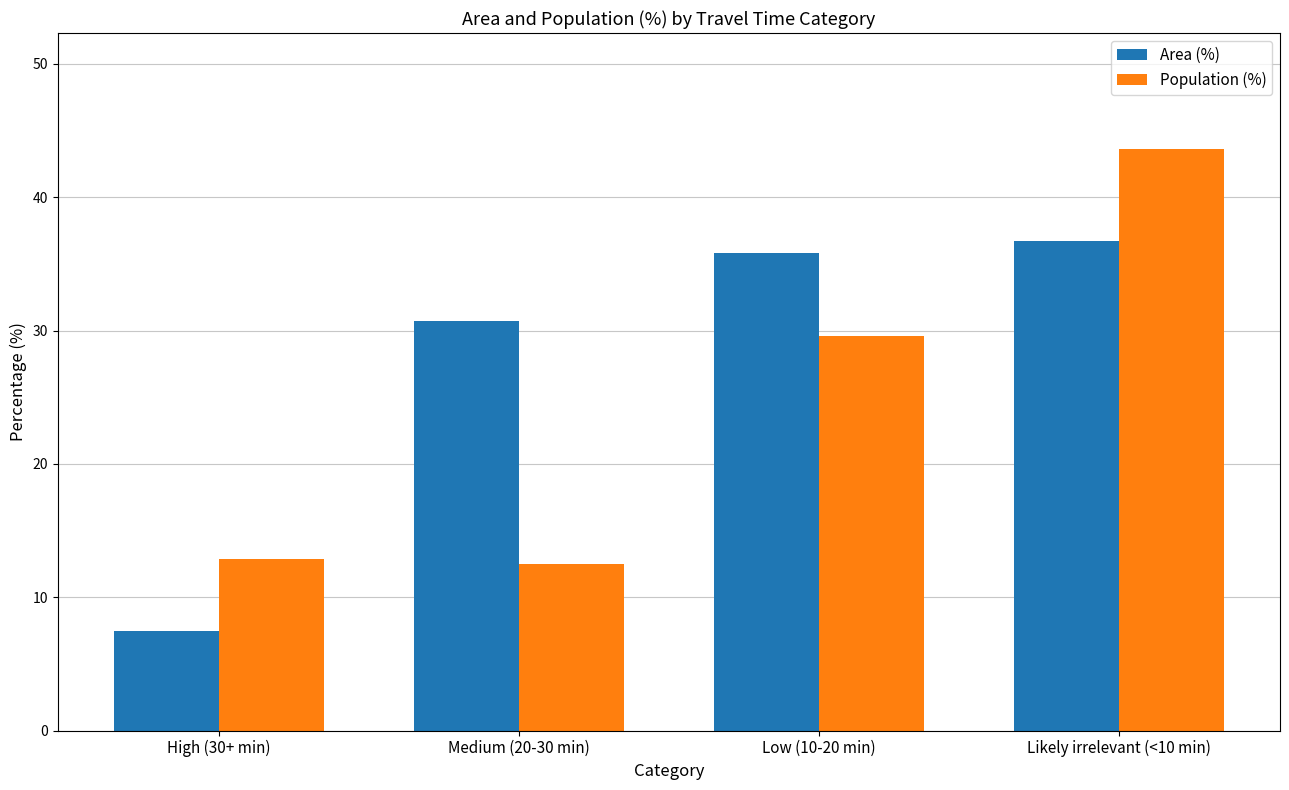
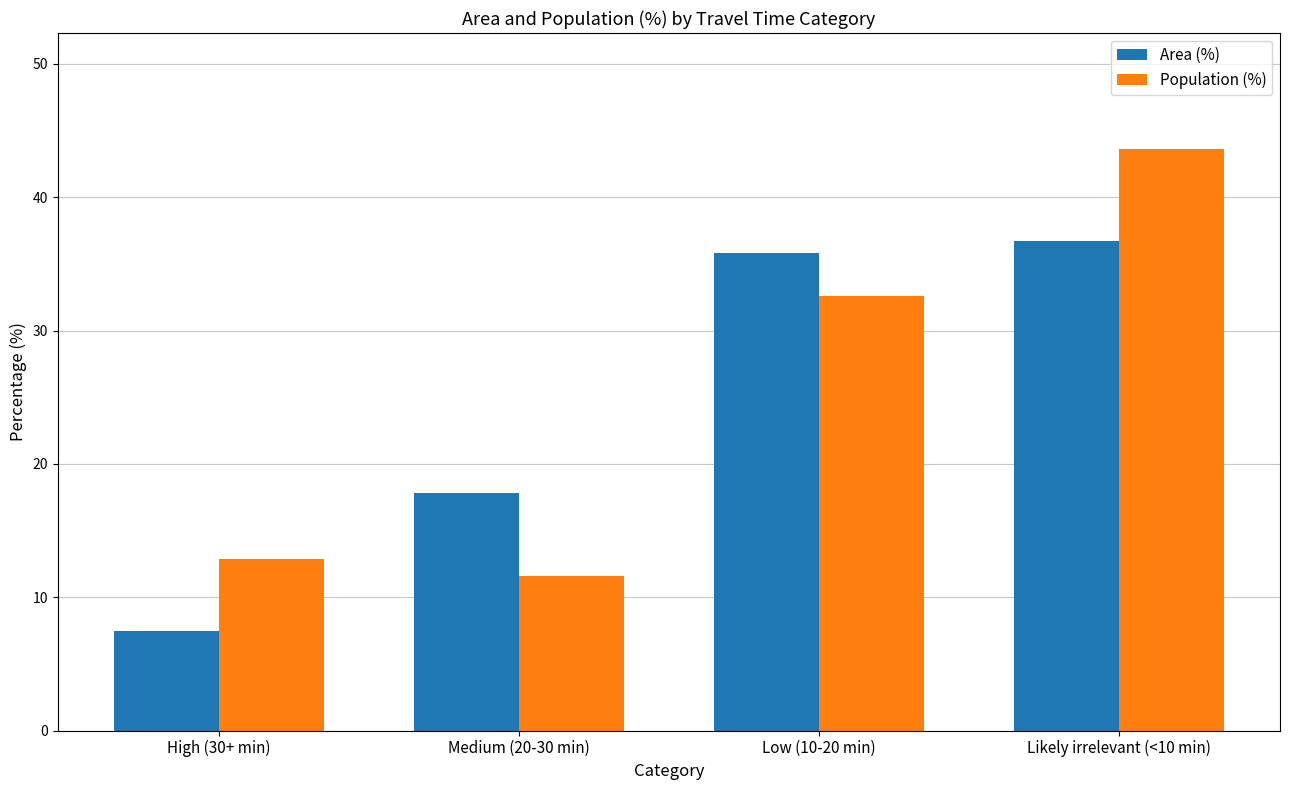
  {
    "Area (%)": {
      "High (30+ min)": 7.5,
-     "Medium (20-30 min)": 30.7,
+     "Medium (20-30 min)": 17.8,
      "Low (10-20 min)": 35.8,
      "Likely irrelevant (<10 min)": 36.7
    },
    "Population (%)": {
      "High (30+ min)": 12.9,
-     "Medium (20-30 min)": 12.5,
-     "Low (10-20 min)": 29.6,
+     "Medium (20-30 min)": 11.6,
+     "Low (10-20 min)": 32.6,
      "Likely irrelevant (<10 min)": 43.6
    }
  }
